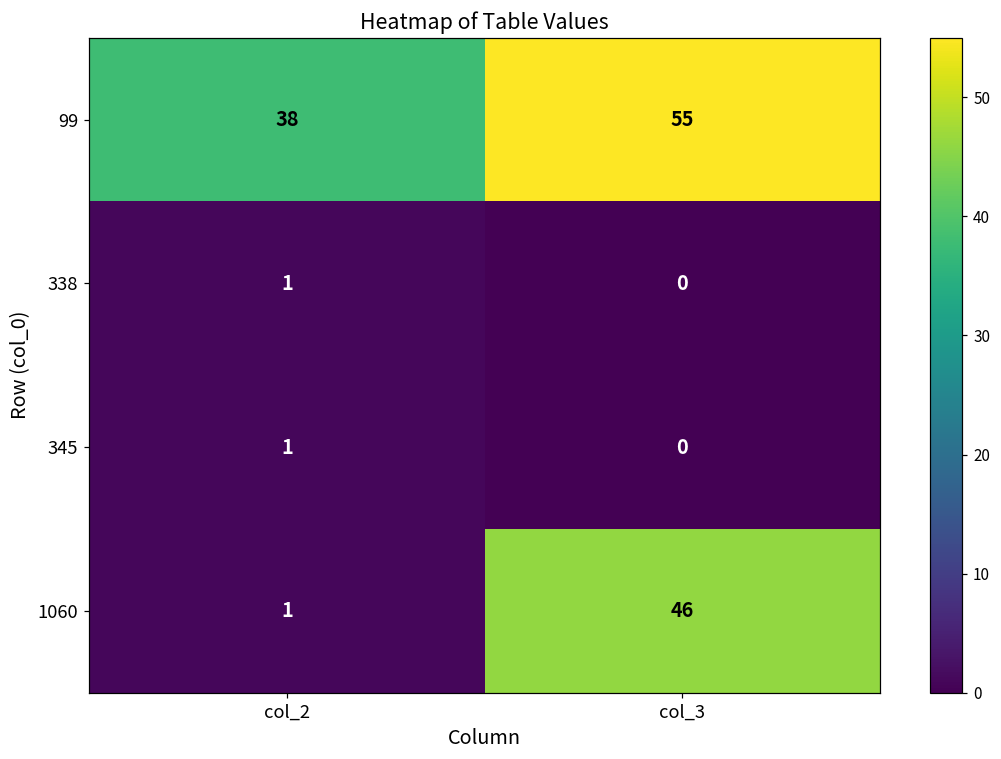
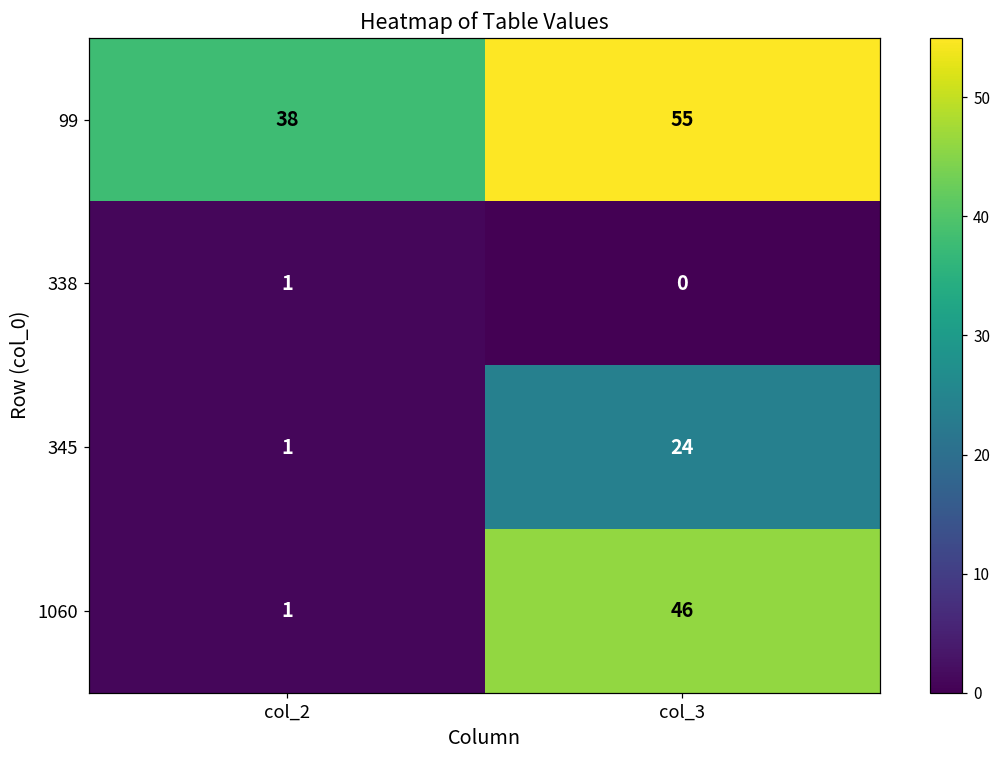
  {
    "99": {
      "col_2": 38,
      "col_3": 55
    },
    "338": {
      "col_2": 1,
      "col_3": 0
    },
    "345": {
      "col_2": 1,
-     "col_3": 0
+     "col_3": 24
    },
    "1060": {
      "col_2": 1,
      "col_3": 46
    }
  }
